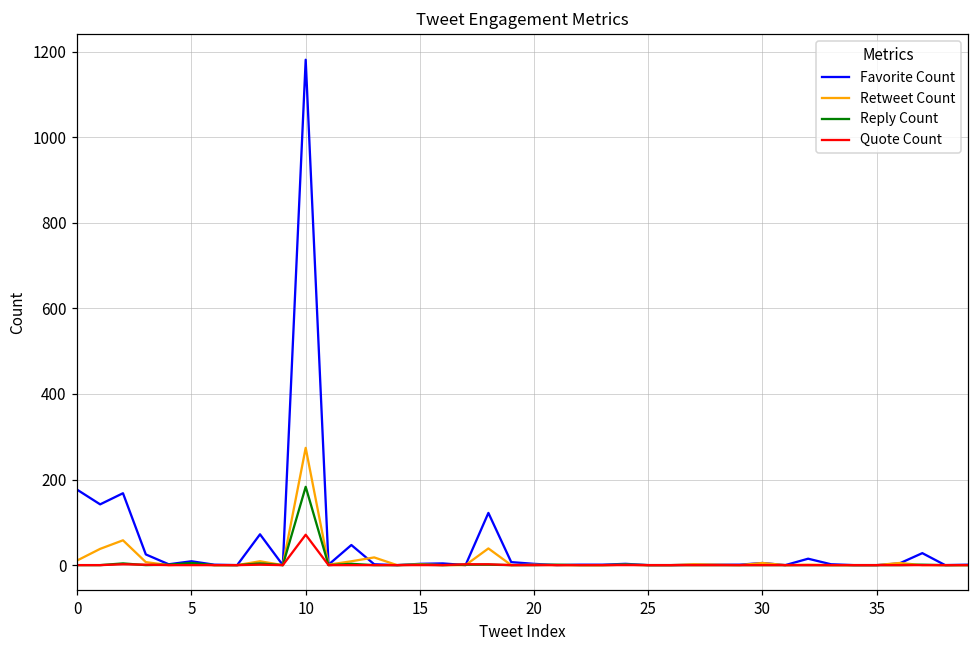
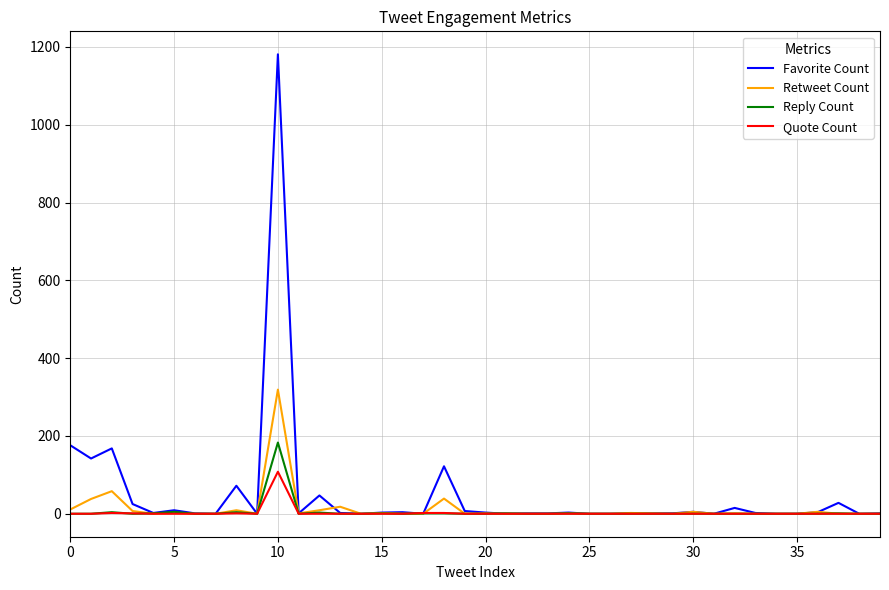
  {
    "Favorite Count": {
      "0": 180,
      "10": 1180
    },
    "Retweet Count": {
      "0": 10,
-     "10": 270
+     "10": 320
    },
    "Reply Count": {
      "10": 180
    },
    "Quote Count": {
-     "10": 70
+     "10": 110
    }
  }
